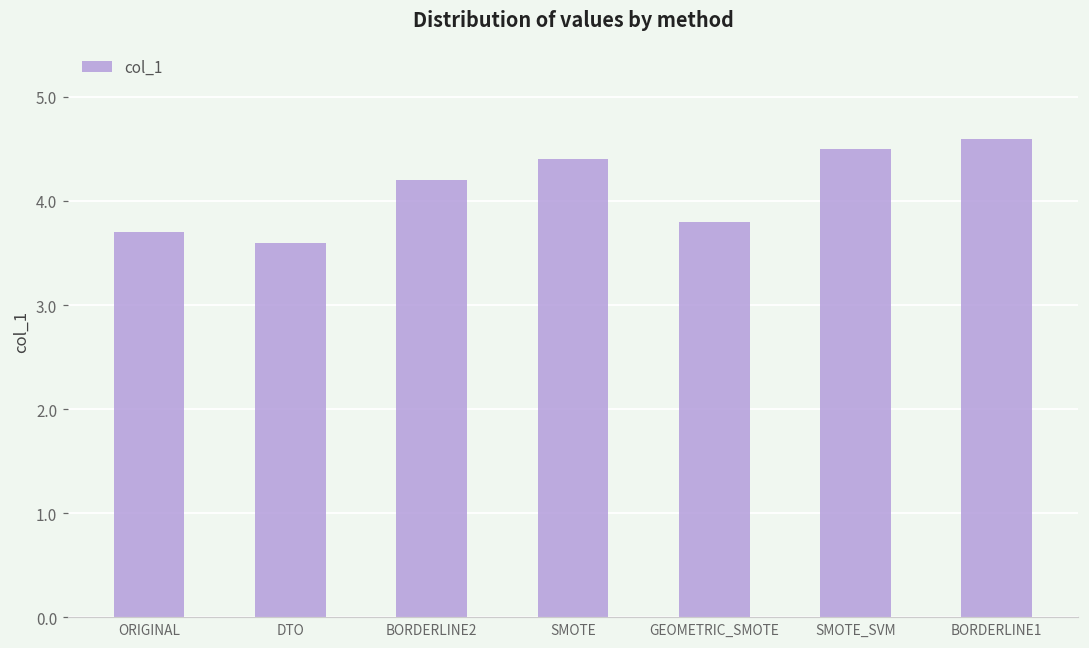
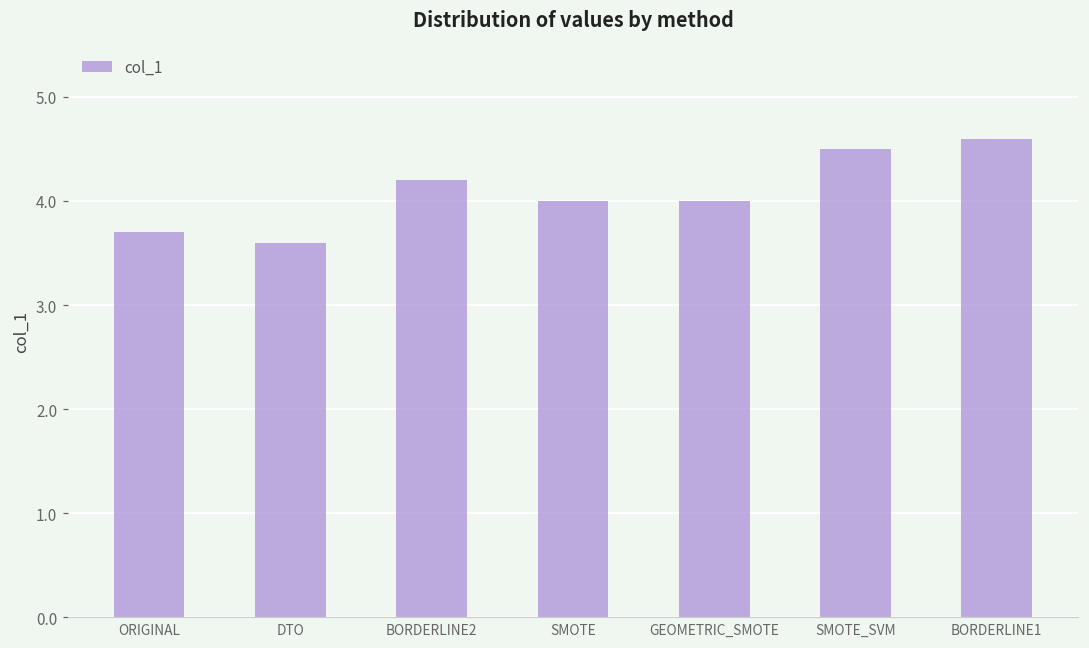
  {
    "ORIGINAL": 3.7,
    "DTO": 3.6,
    "BORDERLINE2": 4.2,
-   "SMOTE": 4.4,
-   "GEOMETRIC_SMOTE": 3.8,
+   "SMOTE": 4.0,
+   "GEOMETRIC_SMOTE": 4.0,
    "SMOTE_SVM": 4.5,
    "BORDERLINE1": 4.6
  }
